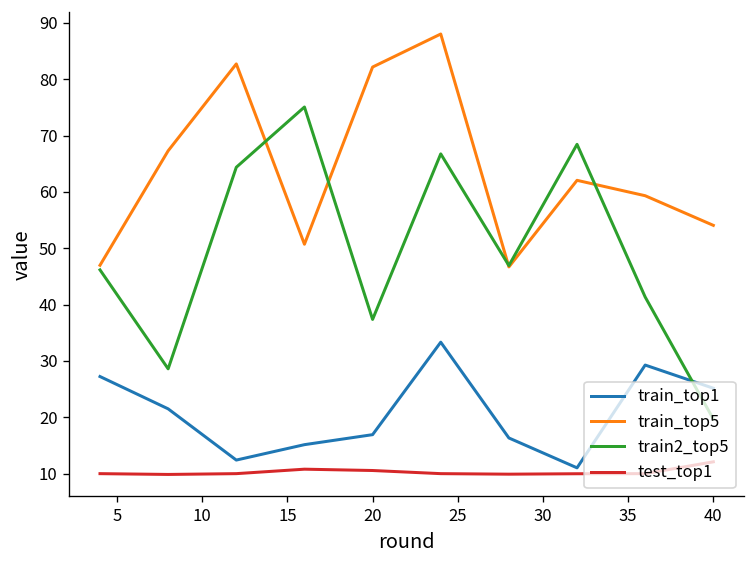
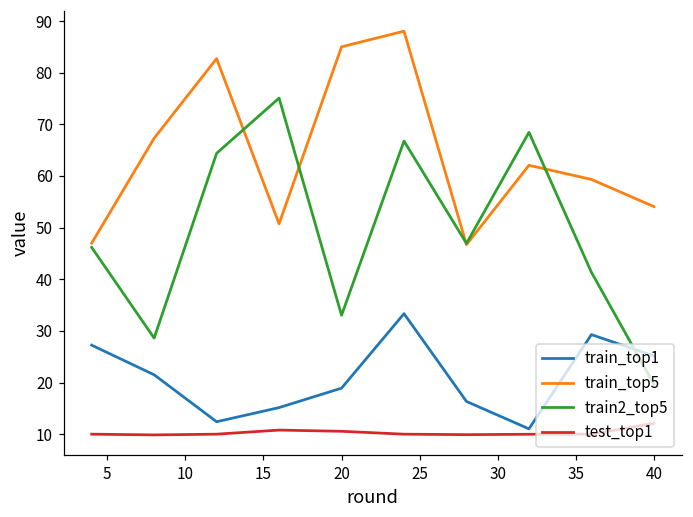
  {
    "train_top1": {
-     "20": 17
+     "20": 19
    },
    "train_top5": {
-     "20": 82,
+     "20": 85,
      "40": 54
    },
    "train2_top5": {
-     "20": 37
+     "20": 33
    },
    "test_top1": {
      "20": 11
    }
  }
